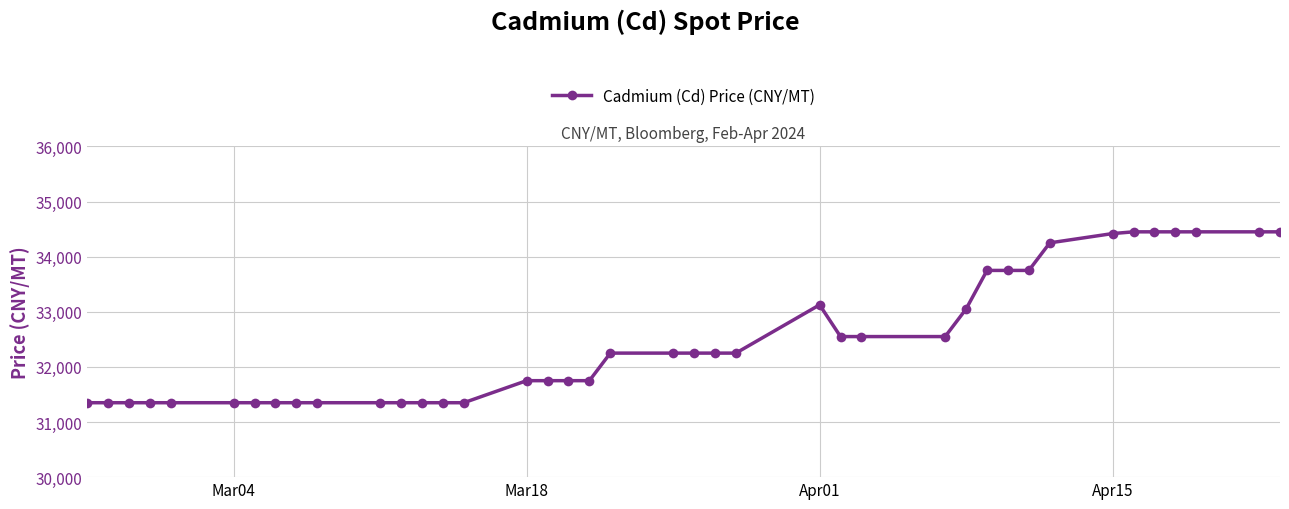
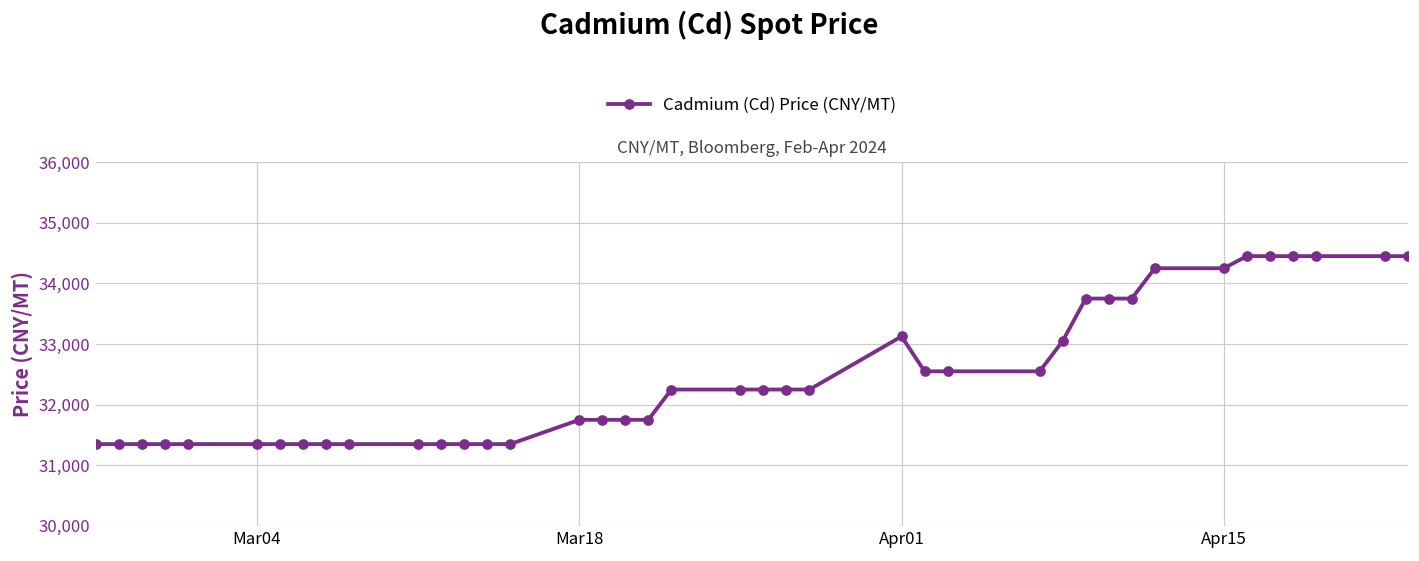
  {
    "Mar04": "31,400",
    "Mar18": "31,800",
    "Apr01": "33,100",
-   "Apr15": "34,400"
+   "Apr15": "34,300"
  }
